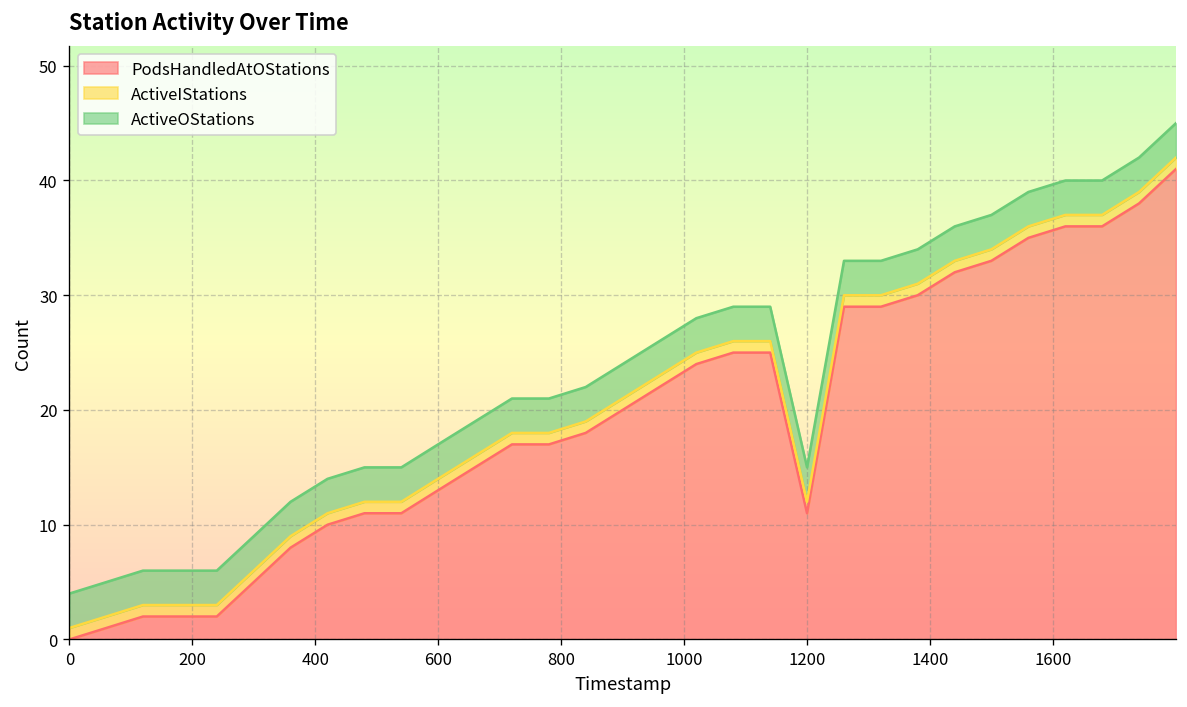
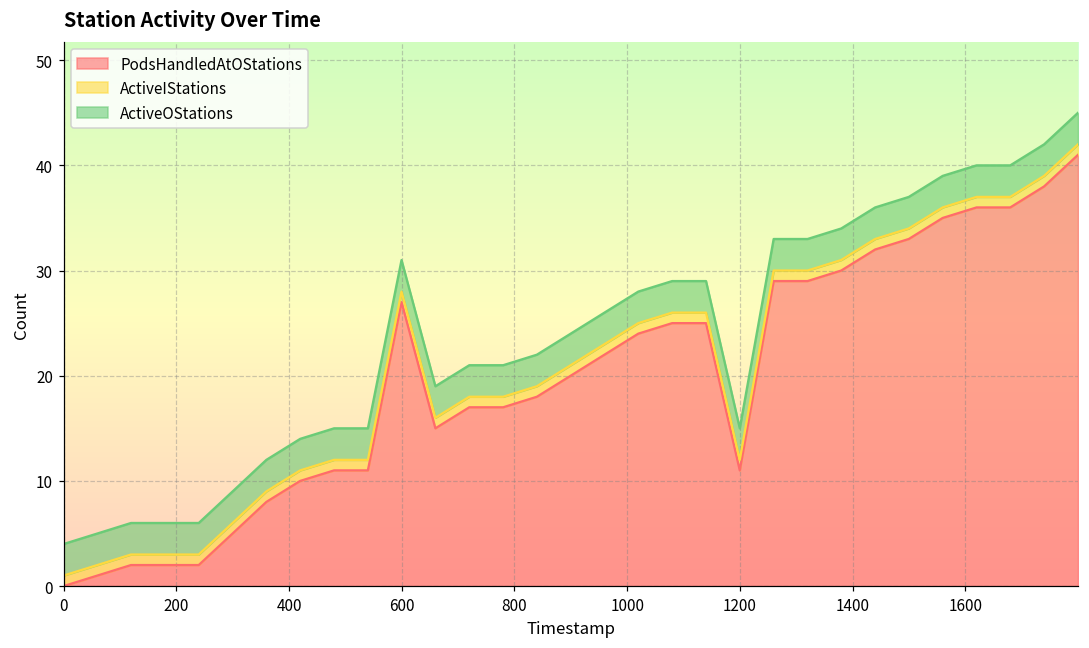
  {
    "PodsHandledAtOStations": {
      "0": 0,
-     "600": 13,
+     "600": 27,
      "1200": 11
    },
    "ActiveIStations": {
      "0": 1,
      "600": 1,
      "1200": 1
    },
    "ActiveOStations": {
      "0": 3,
      "600": 3,
      "1200": 3
    }
  }
